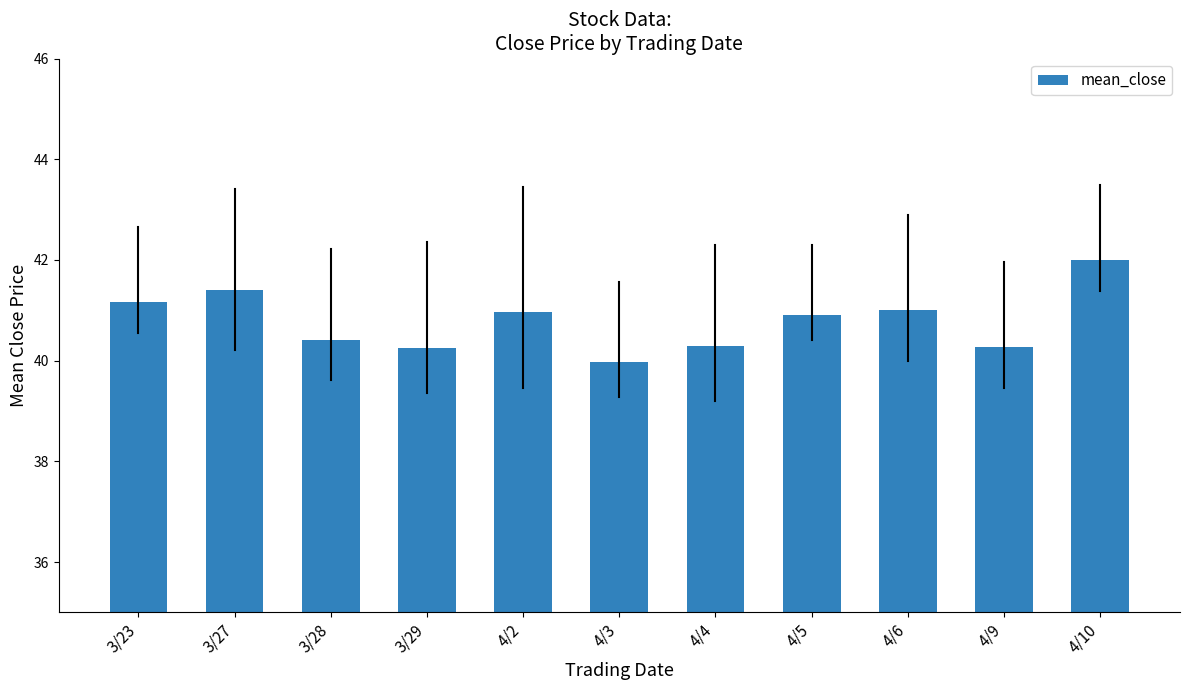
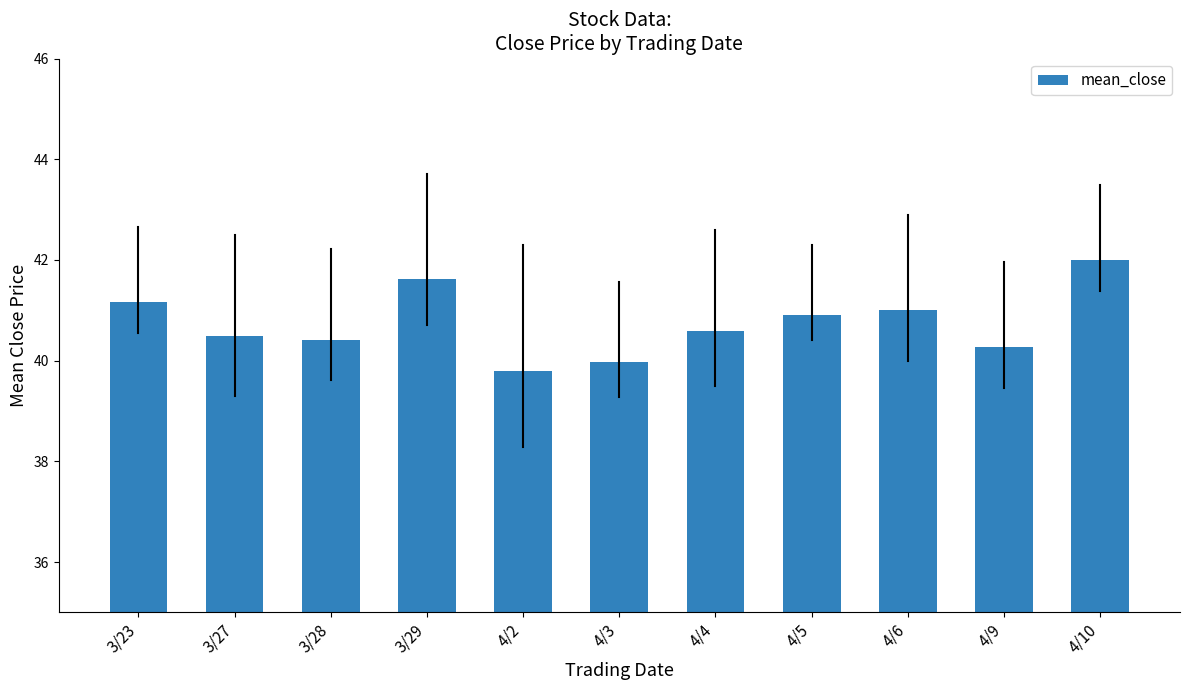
  {
    "mean_close": {
      "3/23": 41.2,
-     "3/27": 41.4,
+     "3/27": 40.5,
      "3/28": 40.4,
-     "3/29": 40.3,
-     "4/2": 41.0,
+     "3/29": 41.6,
+     "4/2": 39.8,
      "4/3": 40.0,
-     "4/4": 40.3,
+     "4/4": 40.6,
      "4/5": 40.9,
      "4/6": 41.0,
      "4/9": 40.3,
      "4/10": 42.0
    }
  }
